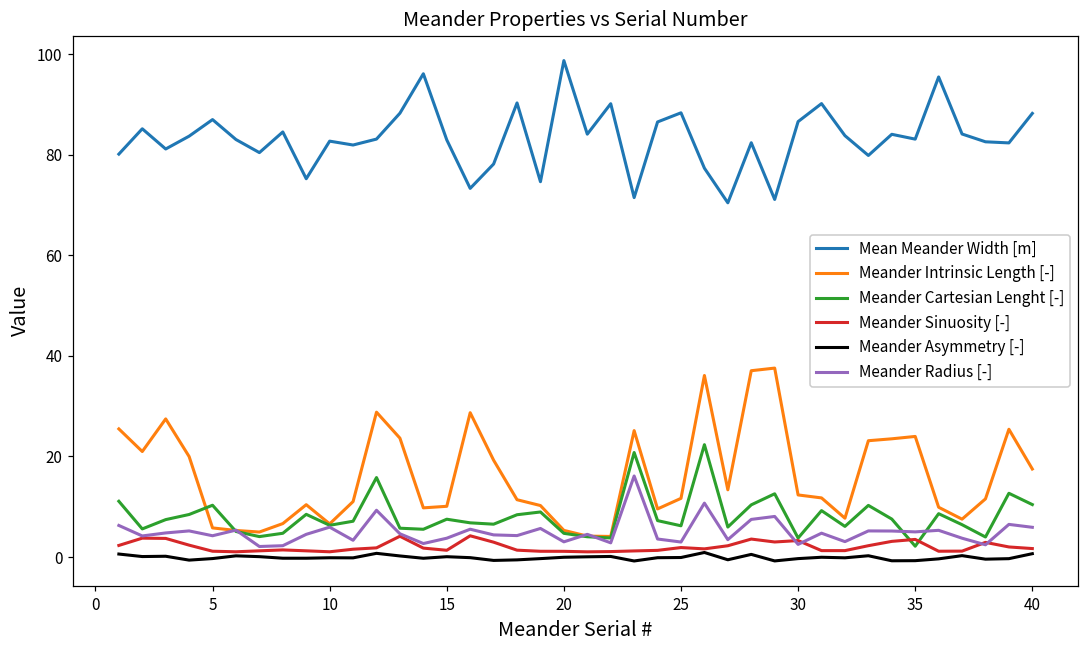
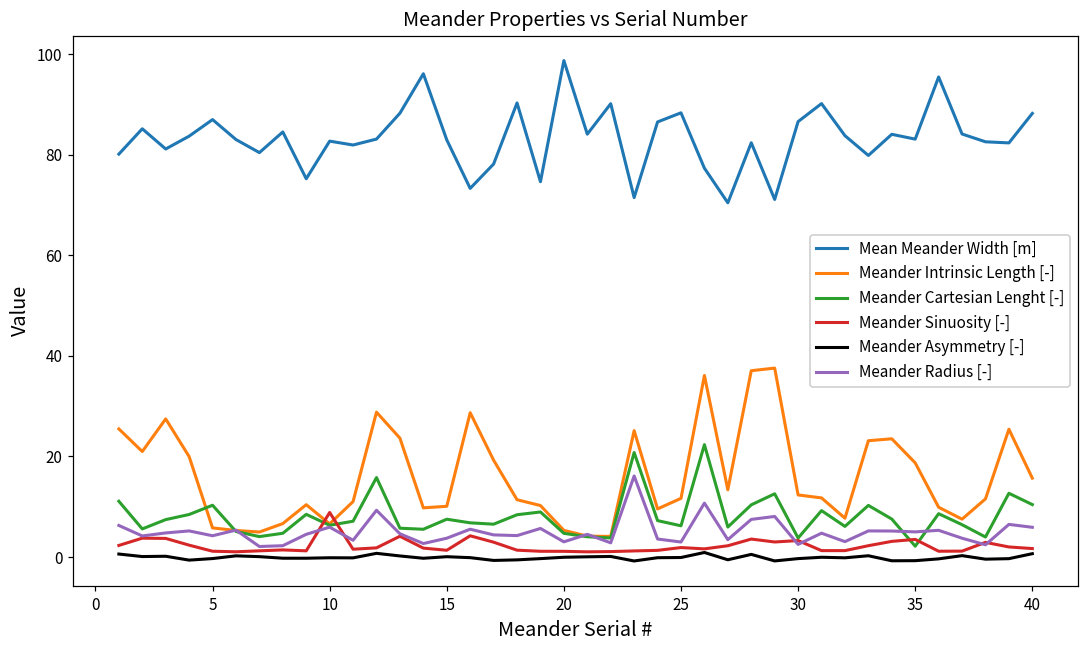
  {
    "Mean Meander Width [m]": {
      "5": 87,
      "10": 83,
      "15": 83,
      "20": 99,
      "25": 88,
      "30": 87,
      "35": 83,
      "40": 88
    },
    "Meander Intrinsic Length [-]": {
      "5": 6,
      "15": 10,
      "20": 5,
      "25": 12,
      "30": 12,
-     "35": 24,
-     "40": 18
+     "35": 19,
+     "40": 16
    },
    "Meander Cartesian Lenght [-]": {
      "5": 10,
      "15": 8,
      "20": 5,
      "25": 6,
      "35": 2,
      "40": 10
    },
    "Meander Sinuosity [-]": {
      "5": 1,
-     "10": 1,
+     "10": 9,
      "15": 1,
      "20": 1,
      "25": 2,
      "35": 4,
      "40": 2
    },
    "Meander Asymmetry [-]": {
      "5": 0,
      "10": 0,
      "15": 0,
      "20": 0,
      "25": 0,
      "30": 0,
      "35": -1,
      "40": 1
    },
    "Meander Radius [-]": {
      "5": 4,
      "15": 4,
      "20": 3,
      "25": 3,
      "30": 3,
      "35": 5,
      "40": 6
    }
  }
